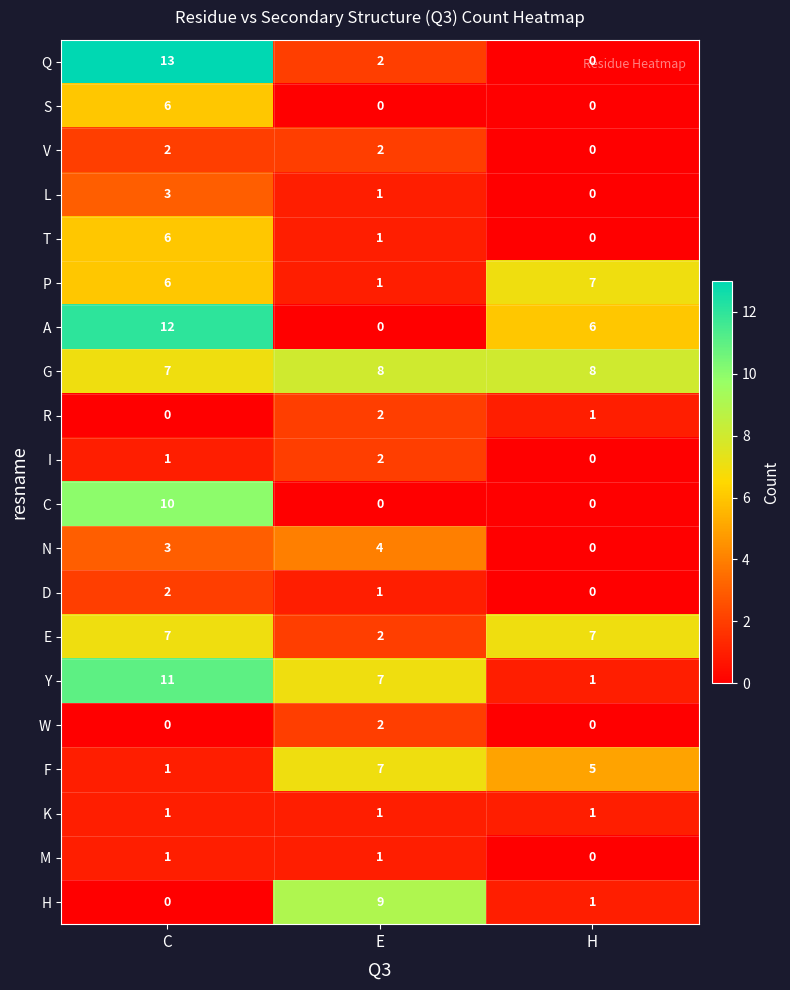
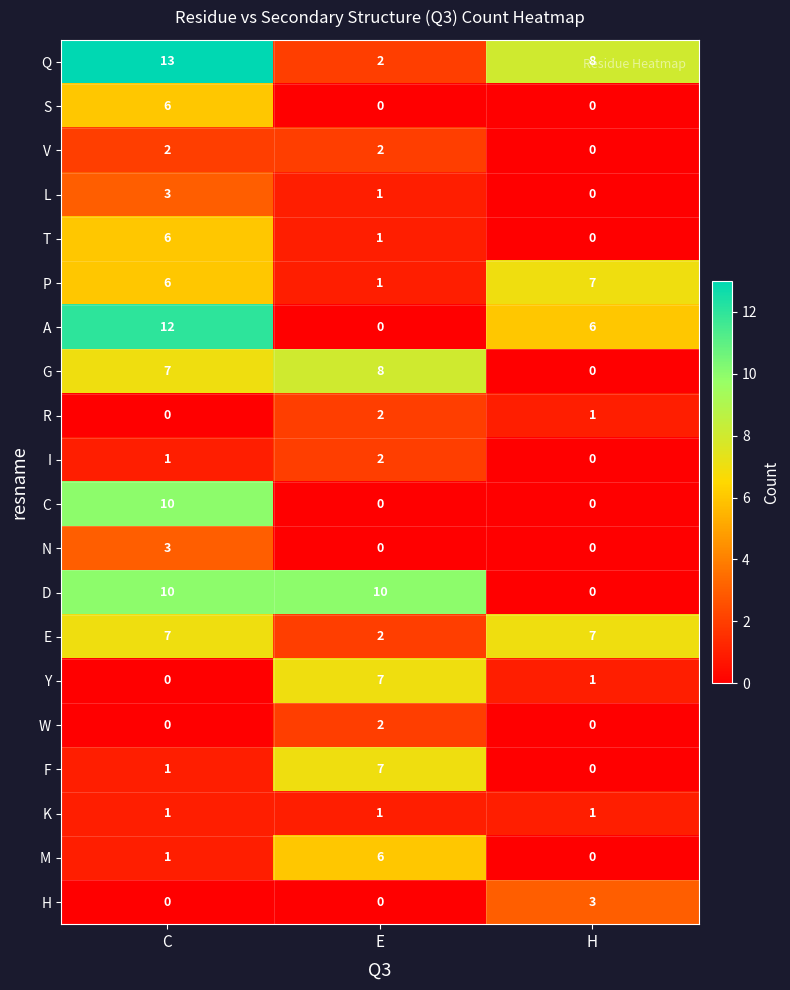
  {
    "Q": {
      "C": 13,
      "E": 2,
-     "H": 0
+     "H": 8
    },
    "S": {
      "C": 6,
      "E": 0,
      "H": 0
    },
    "V": {
      "C": 2,
      "E": 2,
      "H": 0
    },
    "L": {
      "C": 3,
      "E": 1,
      "H": 0
    },
    "T": {
      "C": 6,
      "E": 1,
      "H": 0
    },
    "P": {
      "C": 6,
      "E": 1,
      "H": 7
    },
    "A": {
      "C": 12,
      "E": 0,
      "H": 6
    },
    "G": {
      "C": 7,
      "E": 8,
-     "H": 8
+     "H": 0
    },
    "R": {
      "C": 0,
      "E": 2,
      "H": 1
    },
    "I": {
      "C": 1,
      "E": 2,
      "H": 0
    },
    "C": {
      "C": 10,
      "E": 0,
      "H": 0
    },
    "N": {
      "C": 3,
-     "E": 4,
+     "E": 0,
      "H": 0
    },
    "D": {
-     "C": 2,
-     "E": 1,
+     "C": 10,
+     "E": 10,
      "H": 0
    },
    "E": {
      "C": 7,
      "E": 2,
      "H": 7
    },
    "Y": {
-     "C": 11,
+     "C": 0,
      "E": 7,
      "H": 1
    },
    "W": {
      "C": 0,
      "E": 2,
      "H": 0
    },
    "F": {
      "C": 1,
      "E": 7,
-     "H": 5
+     "H": 0
    },
    "K": {
      "C": 1,
      "E": 1,
      "H": 1
    },
    "M": {
      "C": 1,
-     "E": 1,
+     "E": 6,
      "H": 0
    },
    "H": {
      "C": 0,
-     "E": 9,
-     "H": 1
+     "E": 0,
+     "H": 3
    }
  }
